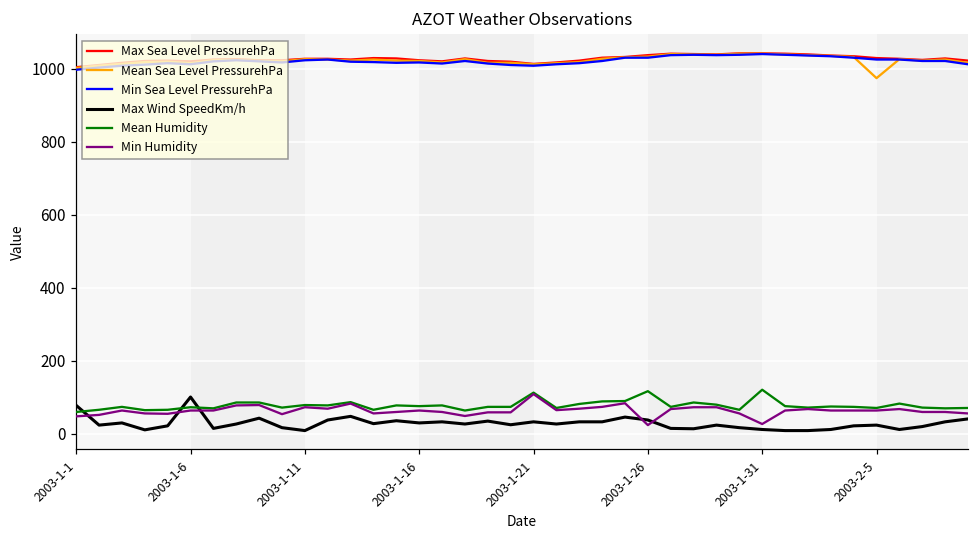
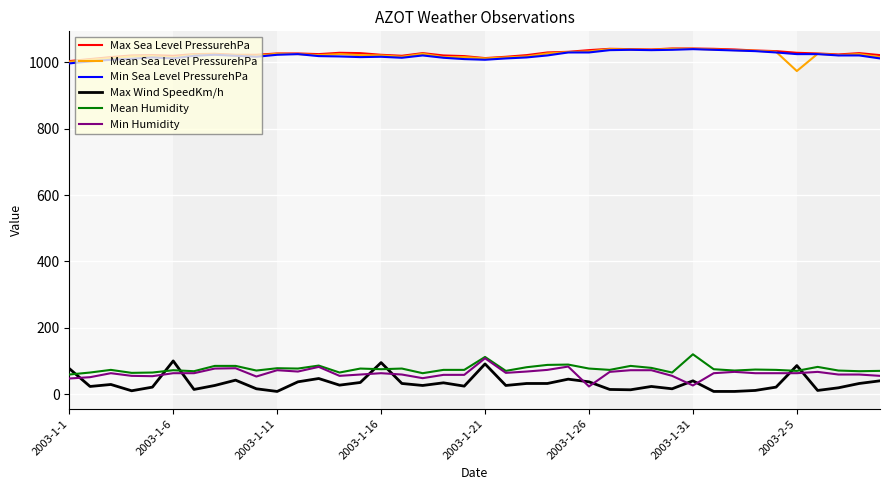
  {
    "Mean Sea Level PressurehPa": {
      "2003-2-5": 970
    },
    "Max Wind SpeedKm/h": {
      "2003-1-1": 80,
      "2003-1-6": 100,
      "2003-1-11": 10,
-     "2003-1-16": 30,
-     "2003-1-21": 30,
+     "2003-1-16": 100,
+     "2003-1-21": 90,
      "2003-1-26": 40,
-     "2003-1-31": 10,
-     "2003-2-5": 20
+     "2003-1-31": 40,
+     "2003-2-5": 90
    },
    "Mean Humidity": {
      "2003-1-1": 60,
      "2003-1-6": 70,
      "2003-1-16": 80,
-     "2003-1-26": 120,
+     "2003-1-26": 80,
      "2003-1-31": 120
    },
    "Min Humidity": {
      "2003-1-1": 50,
      "2003-1-6": 60,
      "2003-1-16": 60,
      "2003-1-26": 20,
      "2003-1-31": 30
    }
  }
